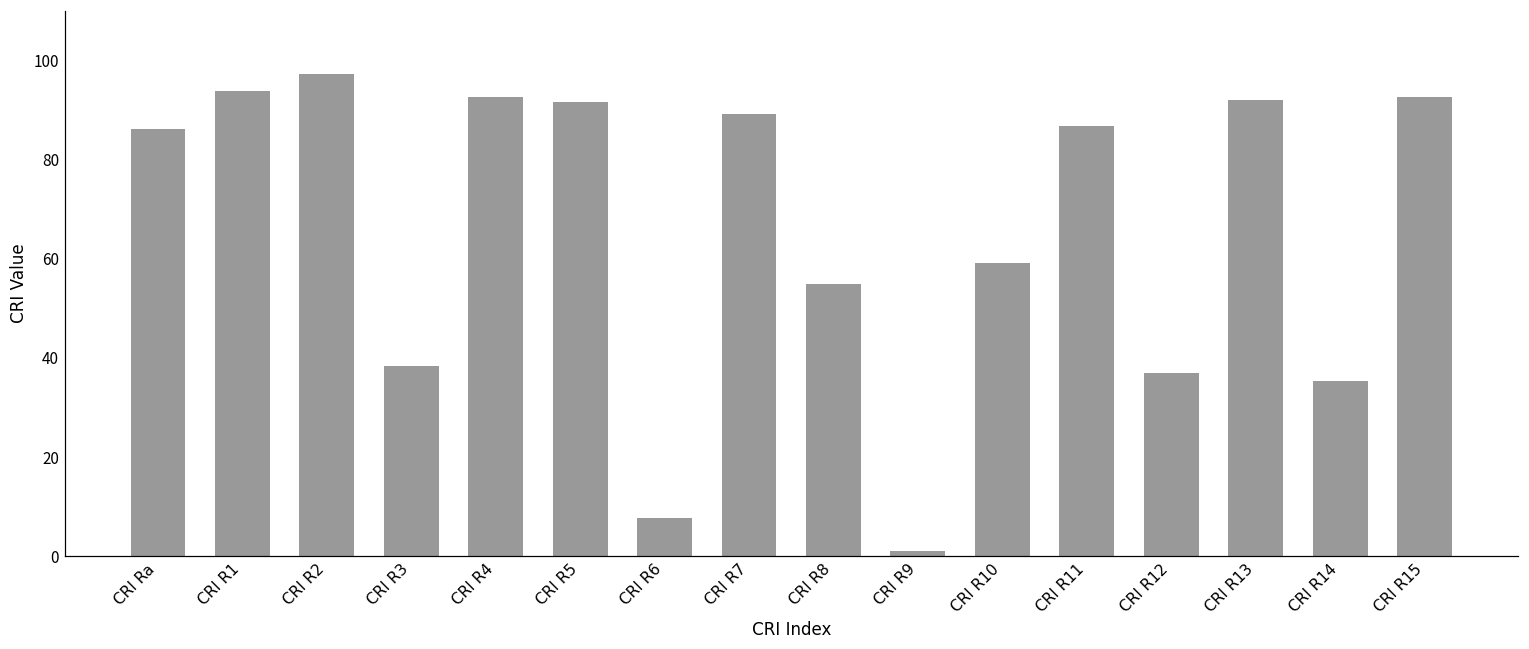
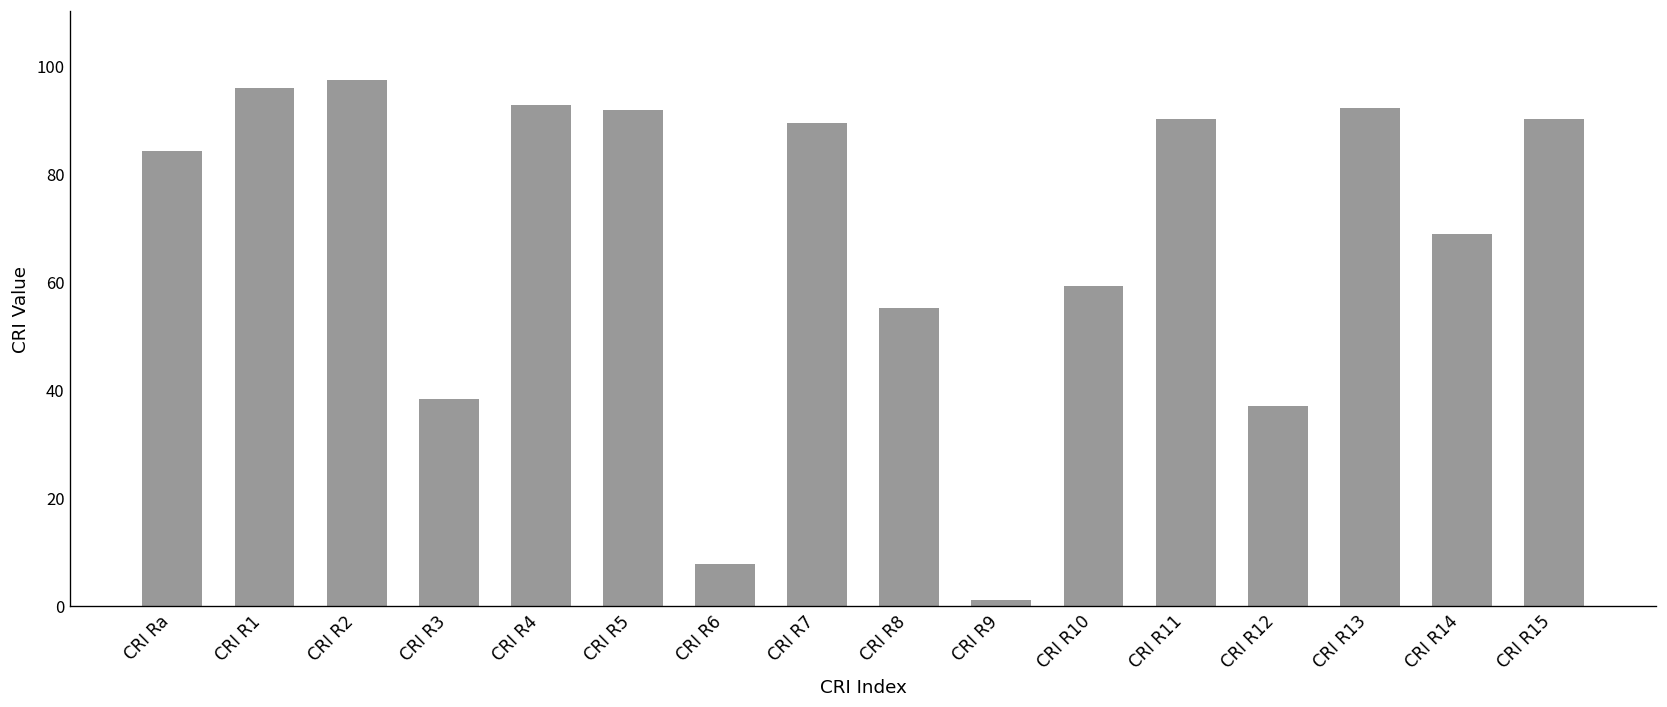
  {
-   "CRI Ra": 86,
-   "CRI R1": 94,
+   "CRI Ra": 84,
+   "CRI R1": 96,
    "CRI R2": 97,
    "CRI R3": 38,
    "CRI R4": 93,
    "CRI R5": 92,
    "CRI R6": 8,
    "CRI R7": 89,
    "CRI R8": 55,
    "CRI R9": 1,
    "CRI R10": 59,
-   "CRI R11": 87,
+   "CRI R11": 90,
    "CRI R12": 37,
    "CRI R13": 92,
-   "CRI R14": 35,
-   "CRI R15": 93
+   "CRI R14": 69,
+   "CRI R15": 90
  }
